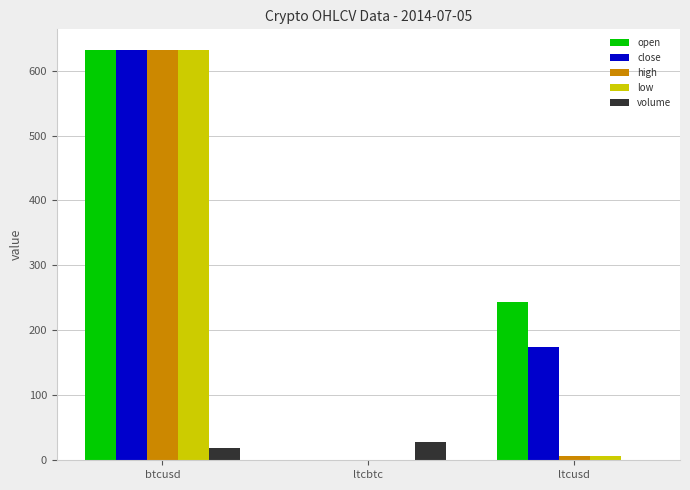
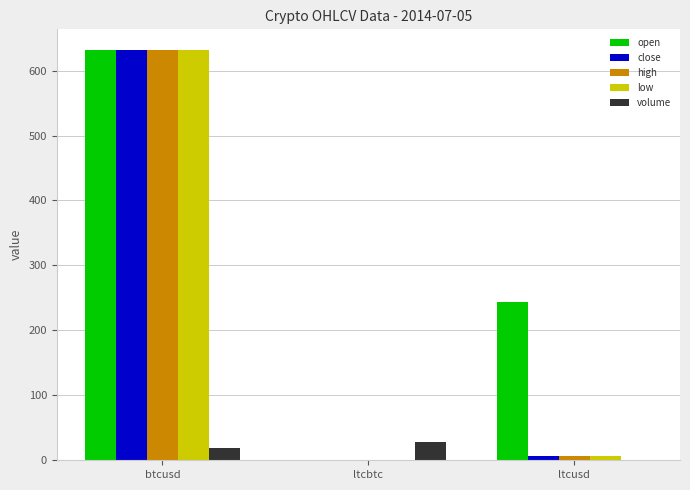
  {
    "open": {
      "btcusd": 630,
      "ltcusd": 240
    },
    "close": {
      "btcusd": 630,
-     "ltcusd": 170
+     "ltcusd": 10
    },
    "high": {
      "btcusd": 630,
      "ltcusd": 10
    },
    "low": {
      "btcusd": 630,
      "ltcusd": 10
    },
    "volume": {
      "btcusd": 20,
      "ltcbtc": 30
    }
  }
